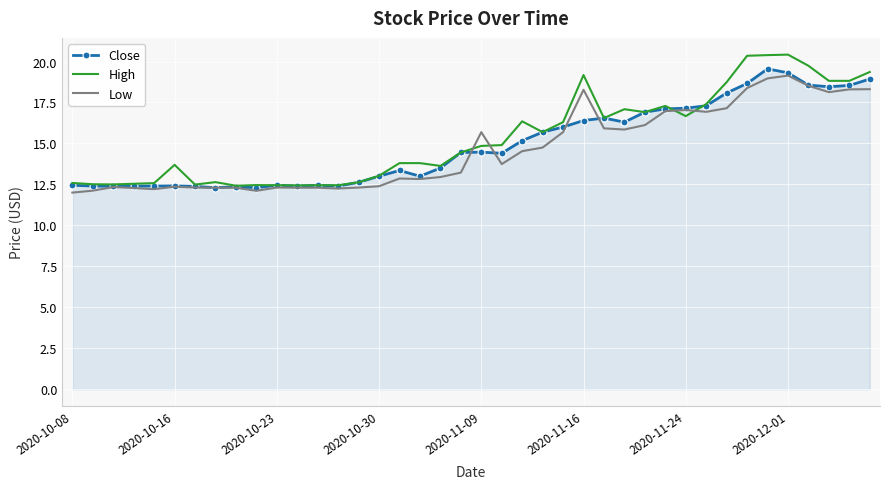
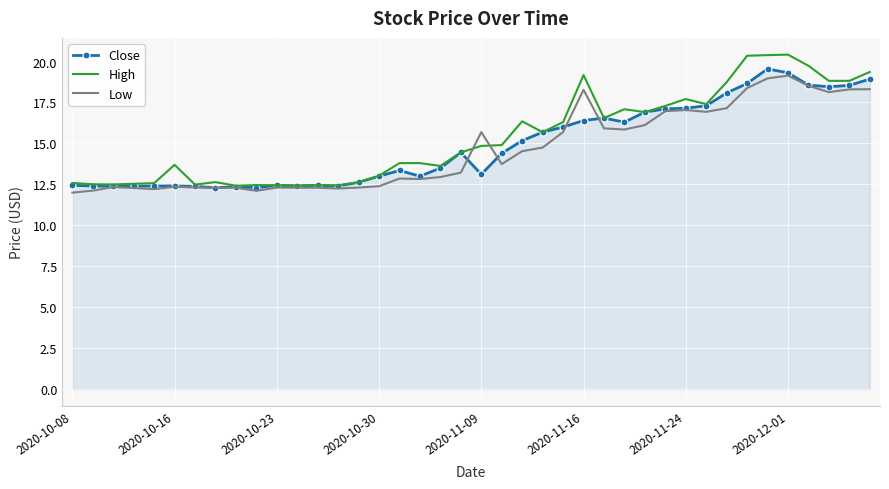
  {
    "Close": {
-     "2020-11-09": 14.5,
+     "2020-11-09": 13.1,
      "2020-11-16": 16.4,
      "2020-12-01": 19.3
    },
    "High": {
      "2020-10-16": 13.7,
      "2020-11-09": 14.9,
      "2020-11-16": 19.2,
-     "2020-11-24": 16.7,
+     "2020-11-24": 17.7,
      "2020-12-01": 20.4
    },
    "Low": {
      "2020-10-08": 12.0,
      "2020-10-30": 12.4,
      "2020-11-09": 15.7,
      "2020-11-16": 18.3,
      "2020-12-01": 19.1
    }
  }
